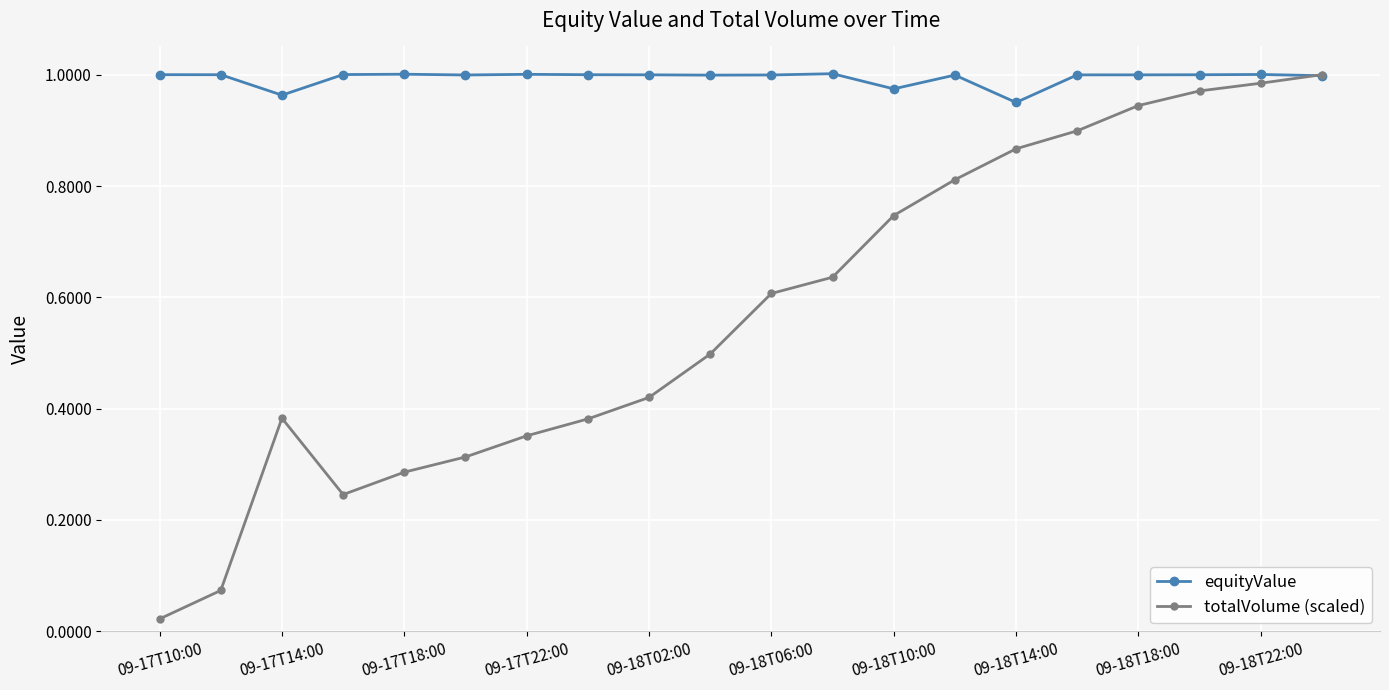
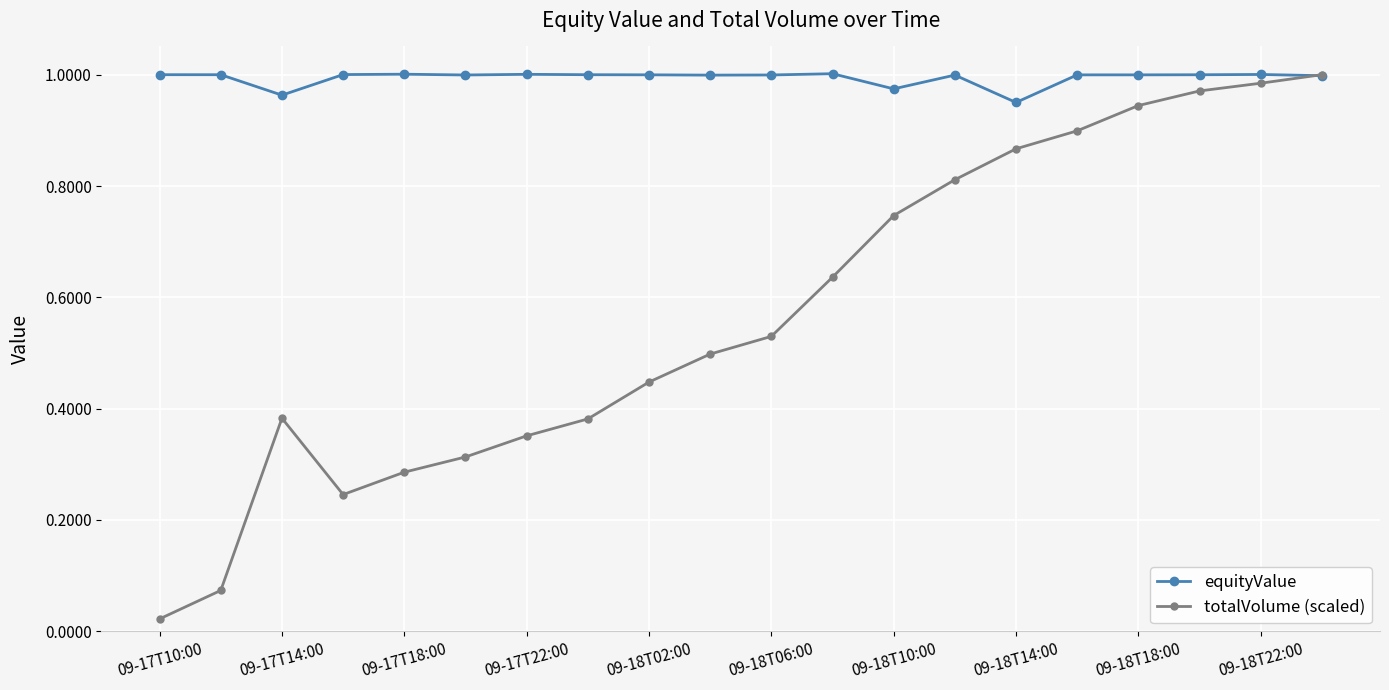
  {
    "equityValue": {
      "09-17T10:00": 1.00,
      "09-17T14:00": 0.96,
      "09-17T18:00": 1.00,
      "09-17T22:00": 1.00,
      "09-18T02:00": 1.00,
      "09-18T06:00": 1.00,
      "09-18T10:00": 0.97,
      "09-18T14:00": 0.95,
      "09-18T18:00": 1.00,
      "09-18T22:00": 1.00
    },
    "totalVolume (scaled)": {
      "09-17T10:00": 0.02,
      "09-17T14:00": 0.38,
      "09-17T18:00": 0.29,
      "09-17T22:00": 0.35,
-     "09-18T02:00": 0.42,
-     "09-18T06:00": 0.61,
+     "09-18T02:00": 0.45,
+     "09-18T06:00": 0.53,
      "09-18T10:00": 0.75,
      "09-18T14:00": 0.87,
      "09-18T18:00": 0.94,
      "09-18T22:00": 0.98
    }
  }
